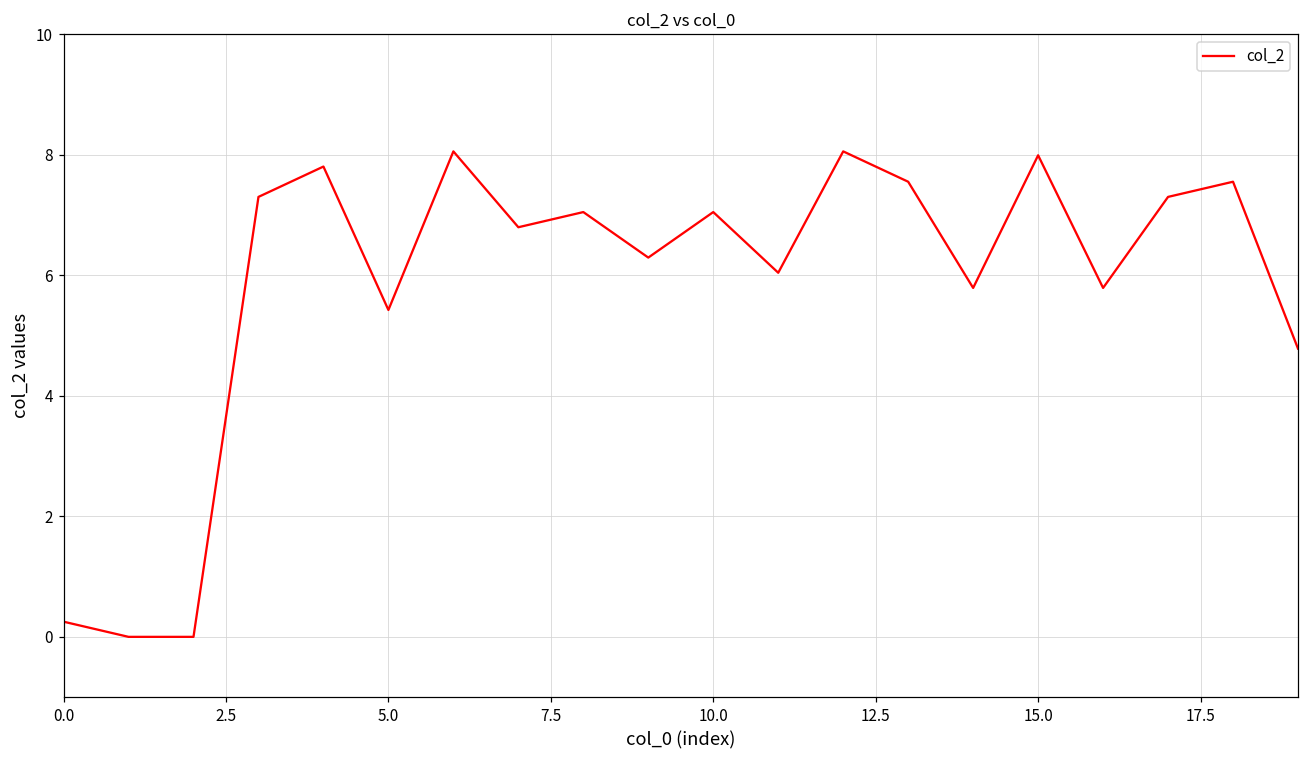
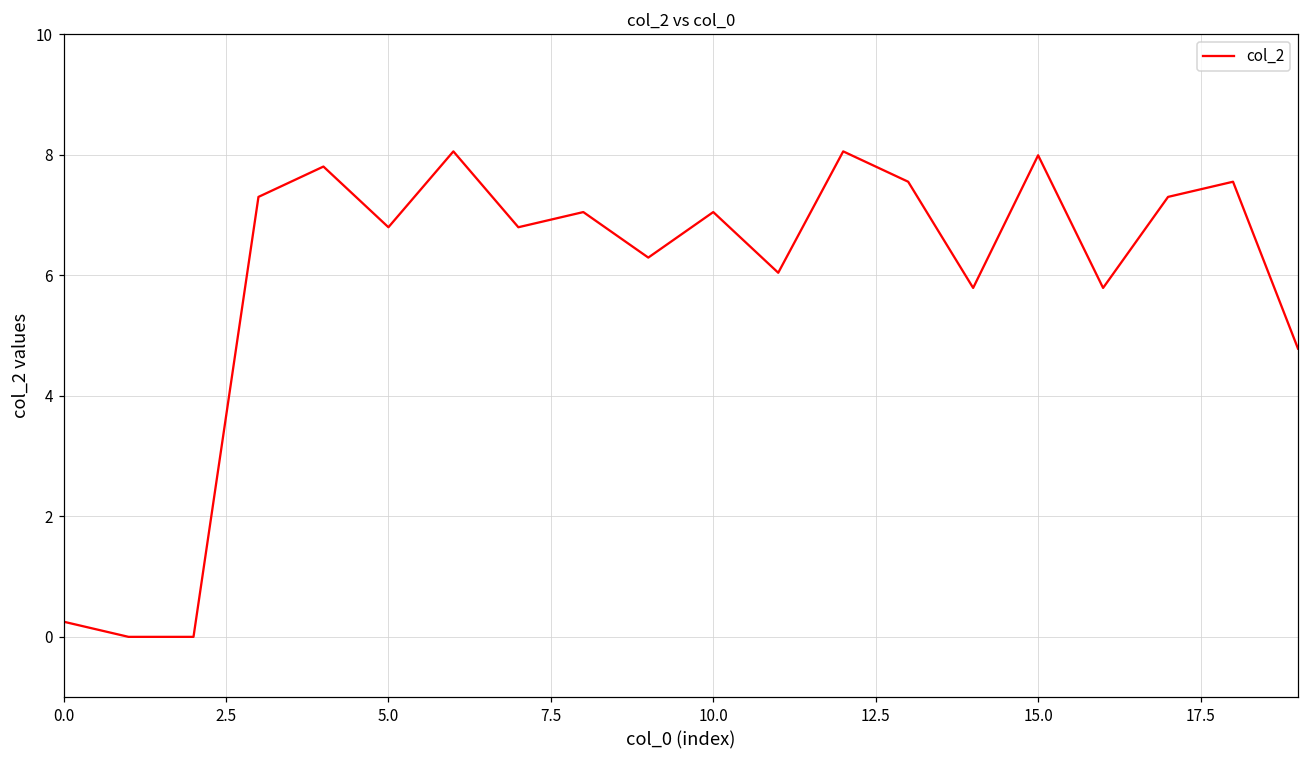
  {
    "0.0": 0.3,
-   "5.0": 5.4,
+   "5.0": 6.8,
    "10.0": 7.1,
    "15.0": 8.0
  }
